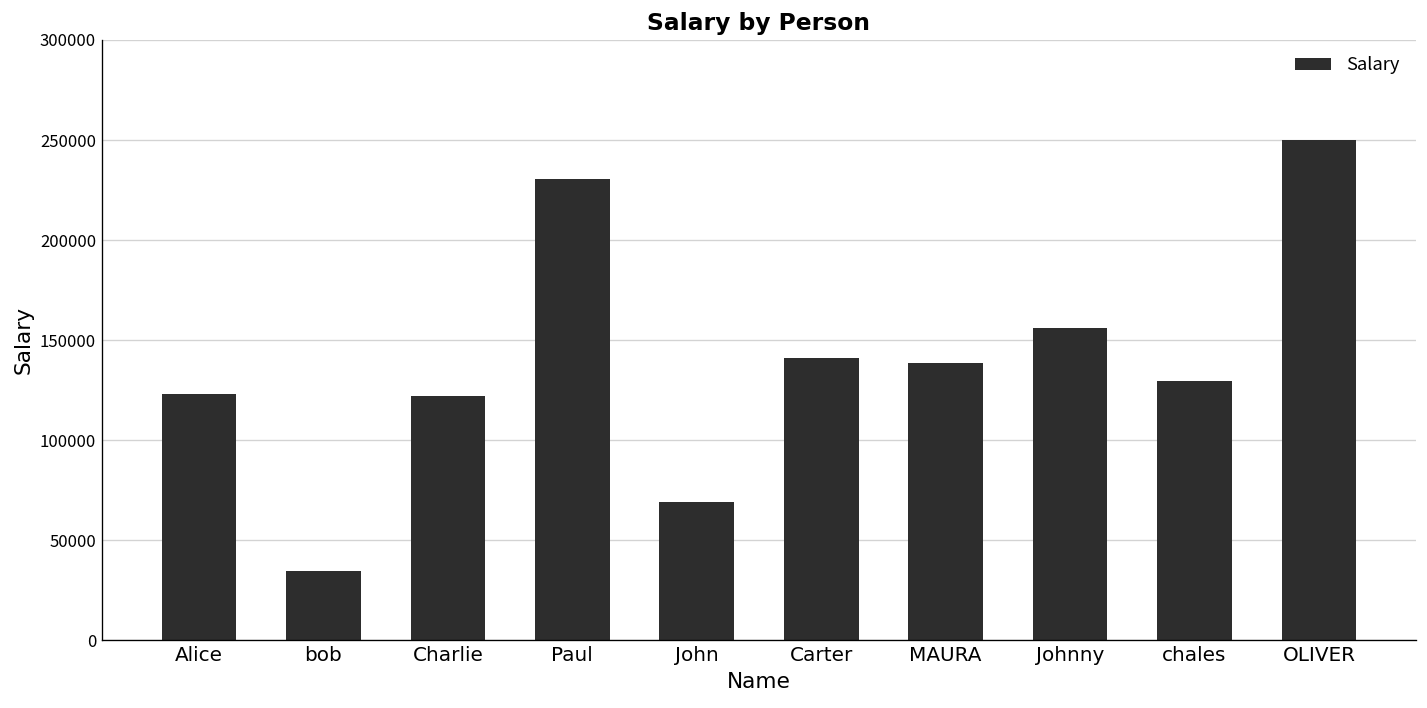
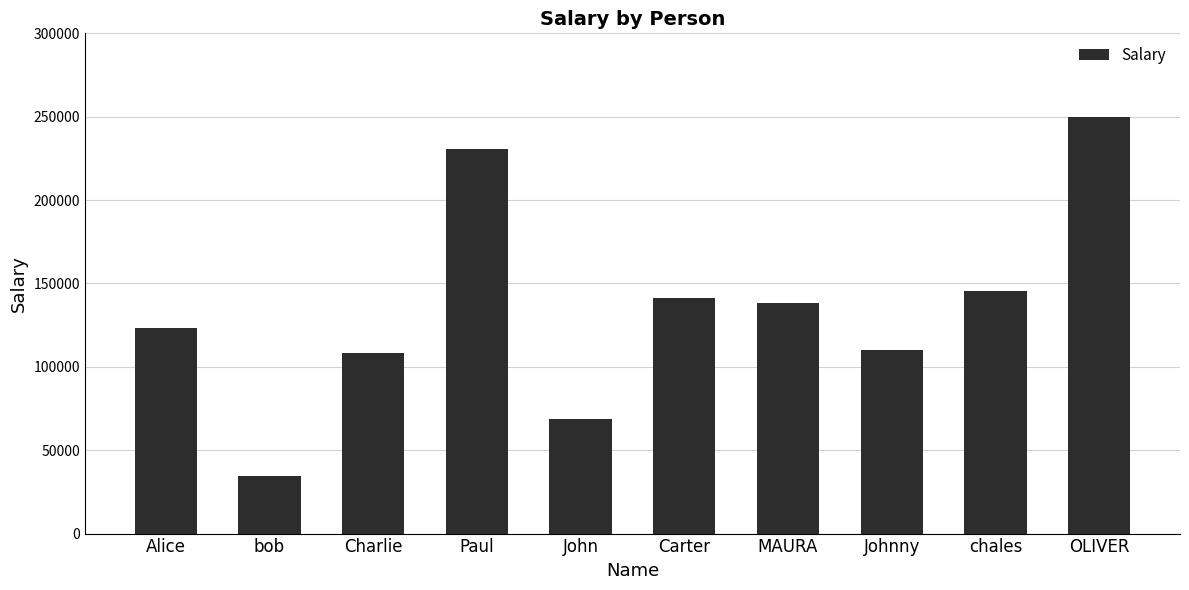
  {
    "Alice": 123000,
    "bob": 35000,
-   "Charlie": 122000,
+   "Charlie": 108000,
    "Paul": 231000,
    "John": 69000,
    "Carter": 141000,
    "MAURA": 139000,
-   "Johnny": 156000,
-   "chales": 130000,
+   "Johnny": 110000,
+   "chales": 146000,
    "OLIVER": 250000
  }
